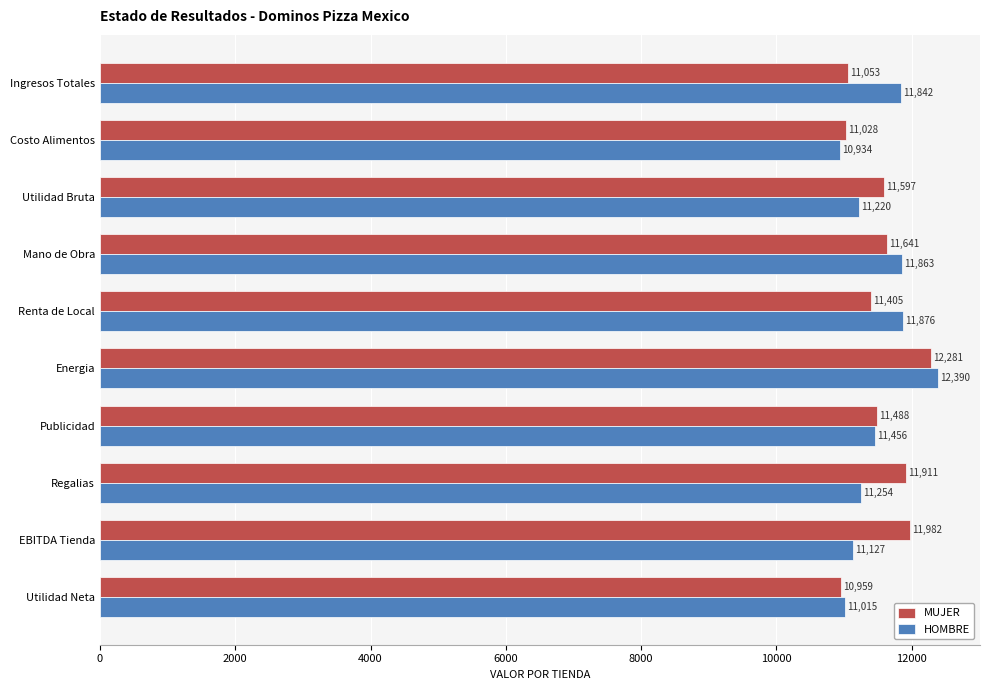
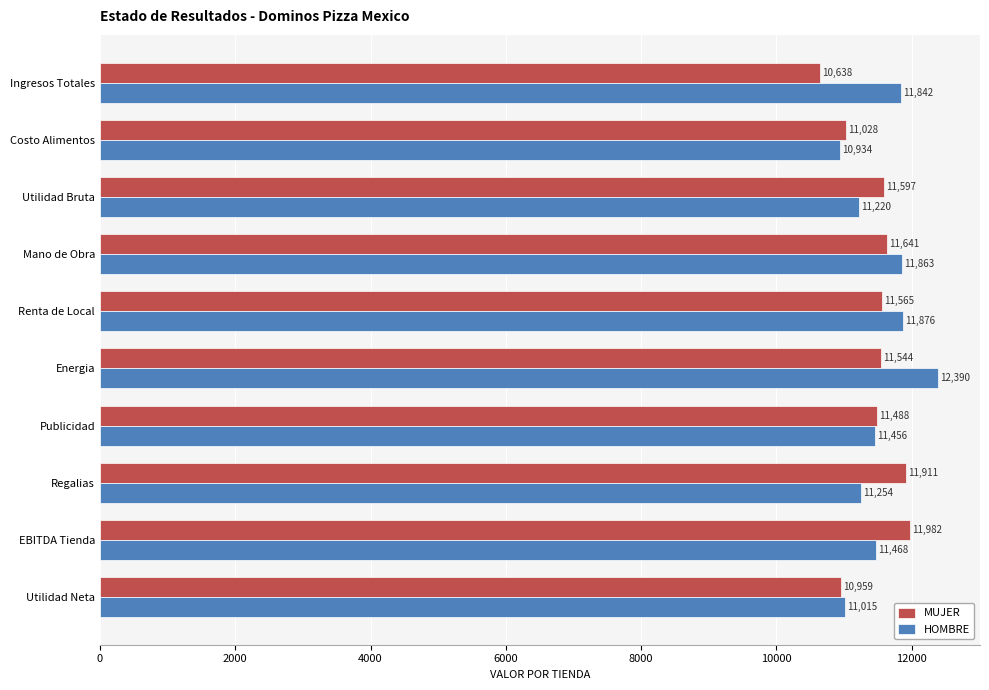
  {
    "MUJER": {
-     "Ingresos Totales": "11,053",
+     "Ingresos Totales": "10,638",
      "Costo Alimentos": "11,028",
      "Utilidad Bruta": "11,597",
      "Mano de Obra": "11,641",
-     "Renta de Local": "11,405",
-     "Energia": "12,281",
+     "Renta de Local": "11,565",
+     "Energia": "11,544",
      "Publicidad": "11,488",
      "Regalias": "11,911",
      "EBITDA Tienda": "11,982",
      "Utilidad Neta": "10,959"
    },
    "HOMBRE": {
      "Ingresos Totales": "11,842",
      "Costo Alimentos": "10,934",
      "Utilidad Bruta": "11,220",
      "Mano de Obra": "11,863",
      "Renta de Local": "11,876",
      "Energia": "12,390",
      "Publicidad": "11,456",
      "Regalias": "11,254",
-     "EBITDA Tienda": "11,127",
+     "EBITDA Tienda": "11,468",
      "Utilidad Neta": "11,015"
    }
  }
